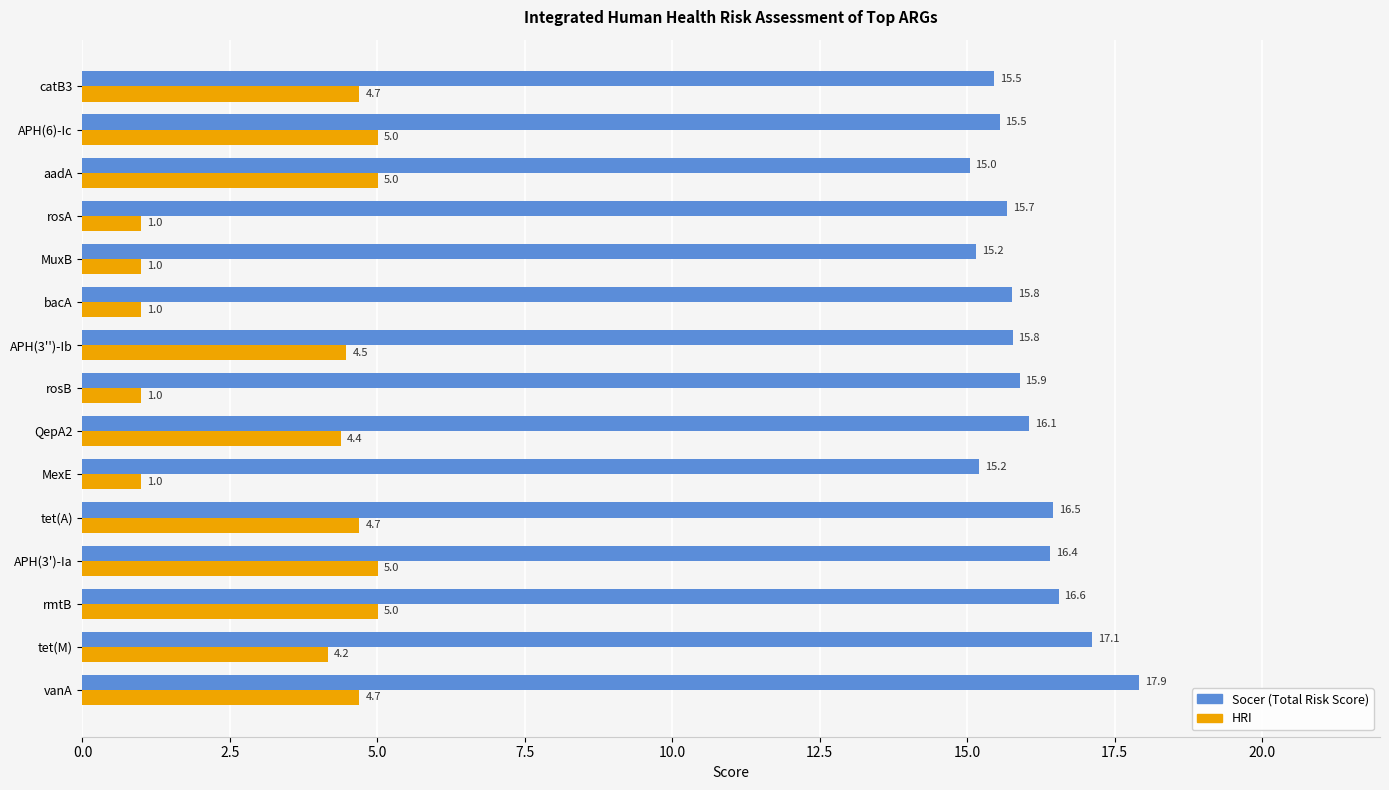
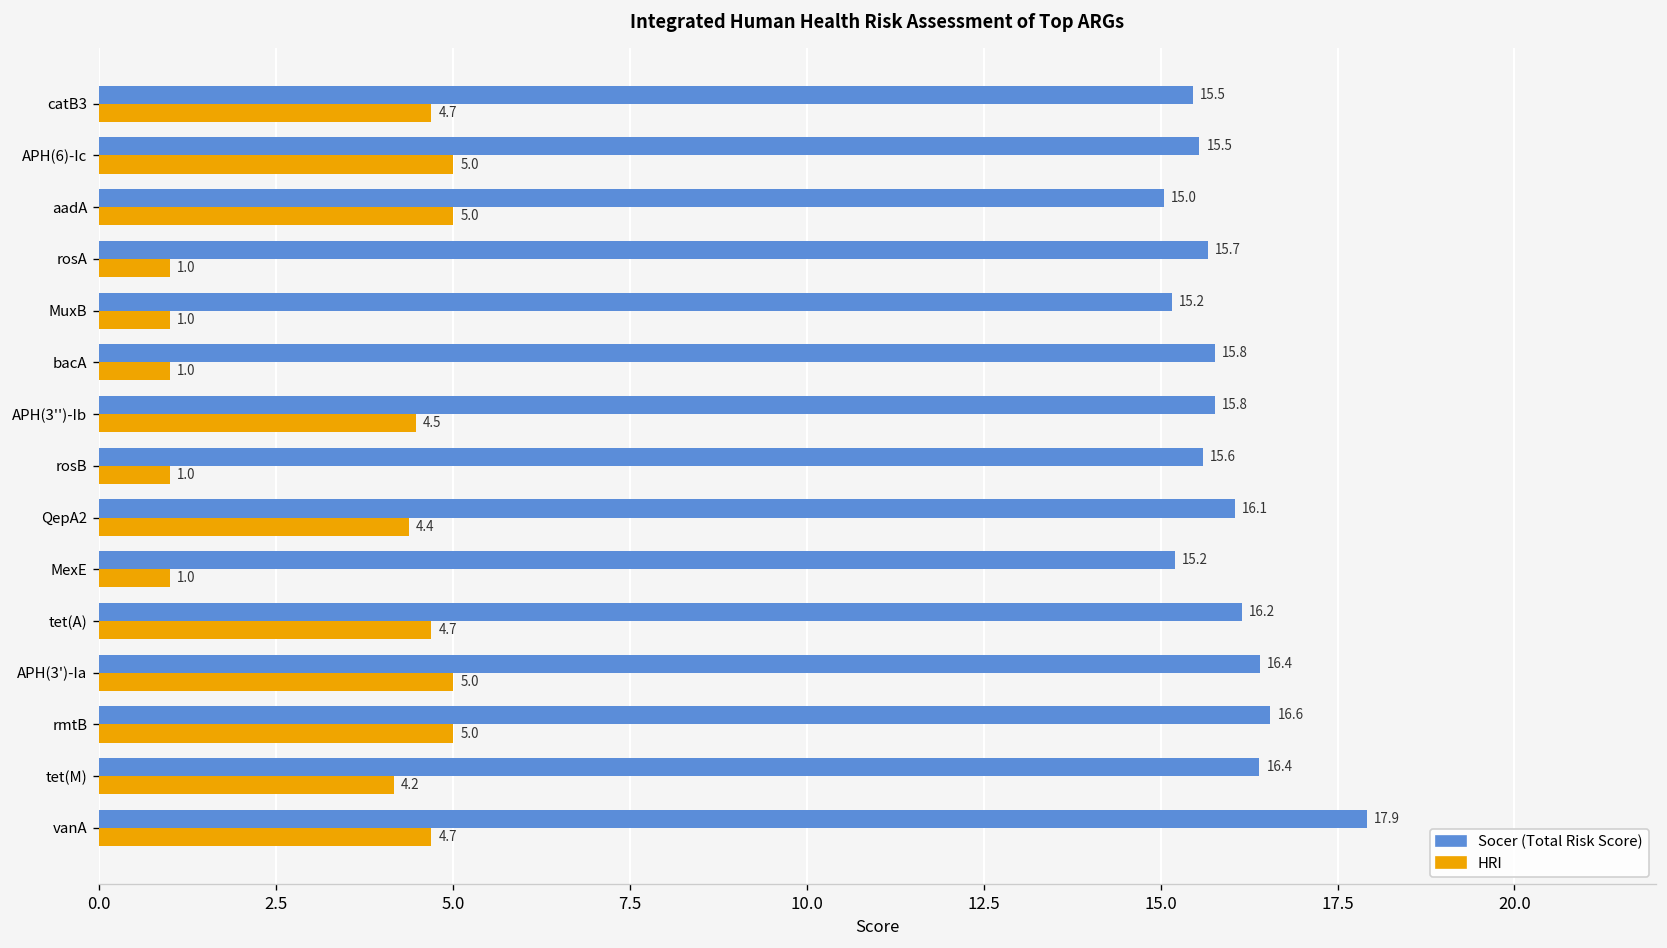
  {
    "Socer (Total Risk Score)": {
      "catB3": 15.5,
      "APH(6)-Ic": 15.5,
      "aadA": 15.0,
      "rosA": 15.7,
      "MuxB": 15.2,
      "bacA": 15.8,
      "APH(3'')-Ib": 15.8,
-     "rosB": 15.9,
+     "rosB": 15.6,
      "QepA2": 16.1,
      "MexE": 15.2,
-     "tet(A)": 16.5,
+     "tet(A)": 16.2,
      "APH(3')-Ia": 16.4,
      "rmtB": 16.6,
-     "tet(M)": 17.1,
+     "tet(M)": 16.4,
      "vanA": 17.9
    },
    "HRI": {
      "catB3": 4.7,
      "APH(6)-Ic": 5.0,
      "aadA": 5.0,
      "rosA": 1.0,
      "MuxB": 1.0,
      "bacA": 1.0,
      "APH(3'')-Ib": 4.5,
      "rosB": 1.0,
      "QepA2": 4.4,
      "MexE": 1.0,
      "tet(A)": 4.7,
      "APH(3')-Ia": 5.0,
      "rmtB": 5.0,
      "tet(M)": 4.2,
      "vanA": 4.7
    }
  }
